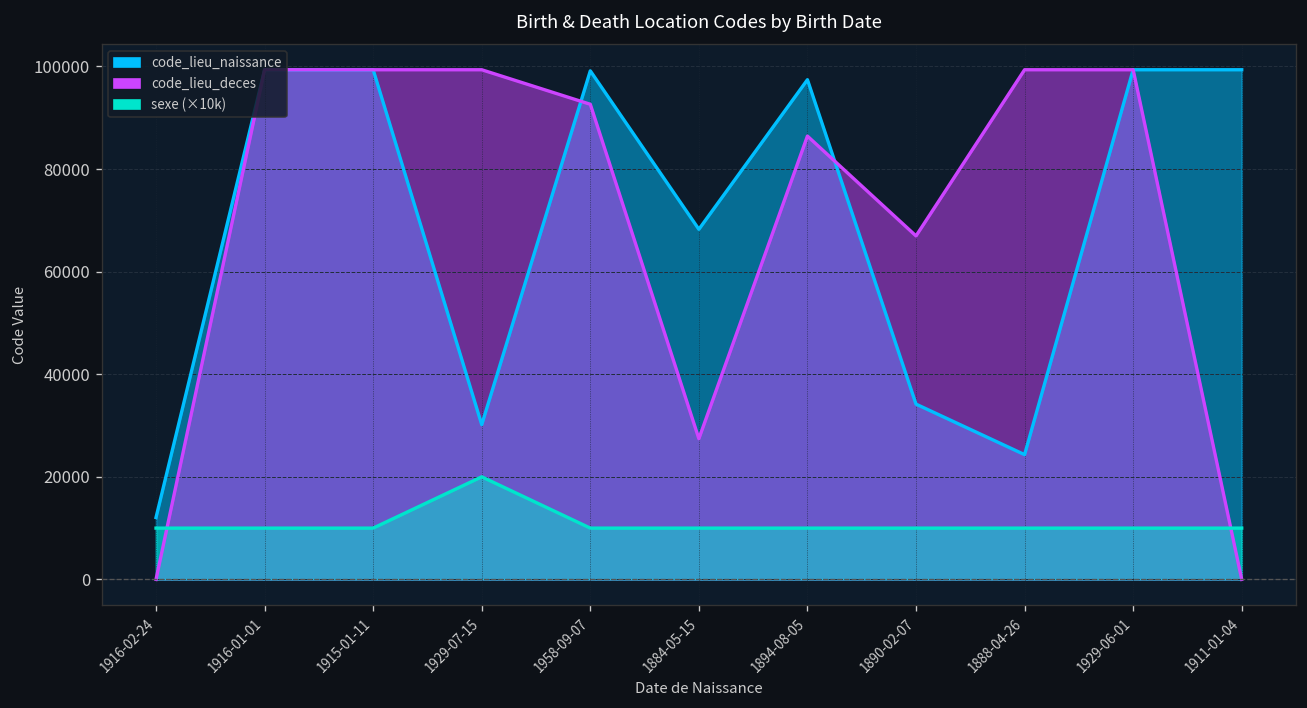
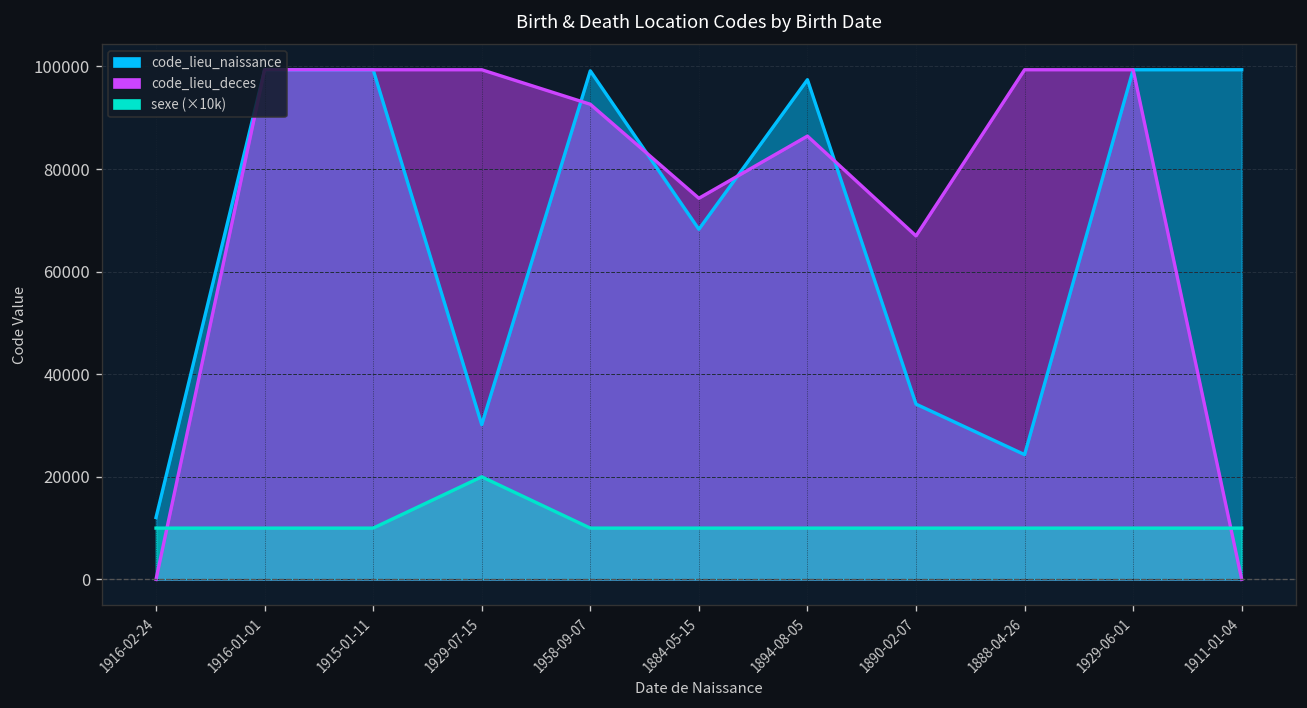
  {
    "code_lieu_deces": {
      "1916-02-24": 0,
      "1929-07-15": 99000,
      "1958-09-07": 93000,
-     "1884-05-15": 27000,
+     "1884-05-15": 74000,
      "1894-08-05": 86000,
      "1890-02-07": 67000,
      "1888-04-26": 99000,
      "1911-01-04": 0
    }
  }
